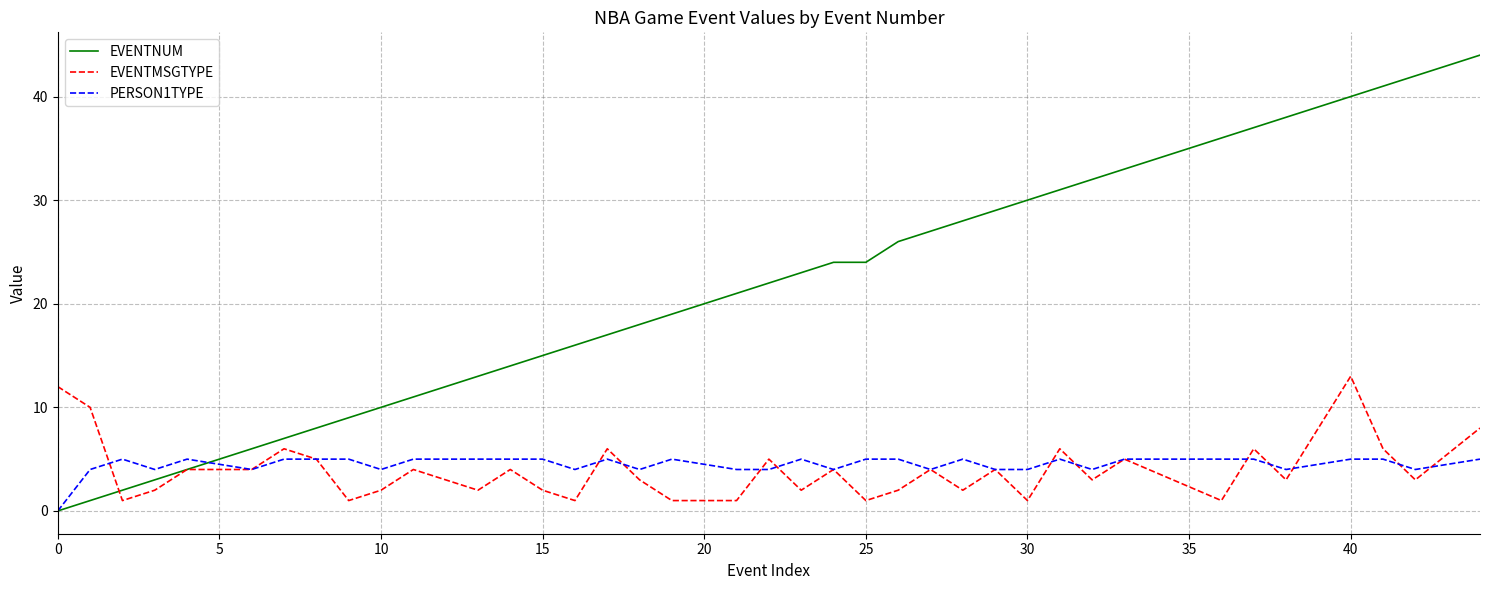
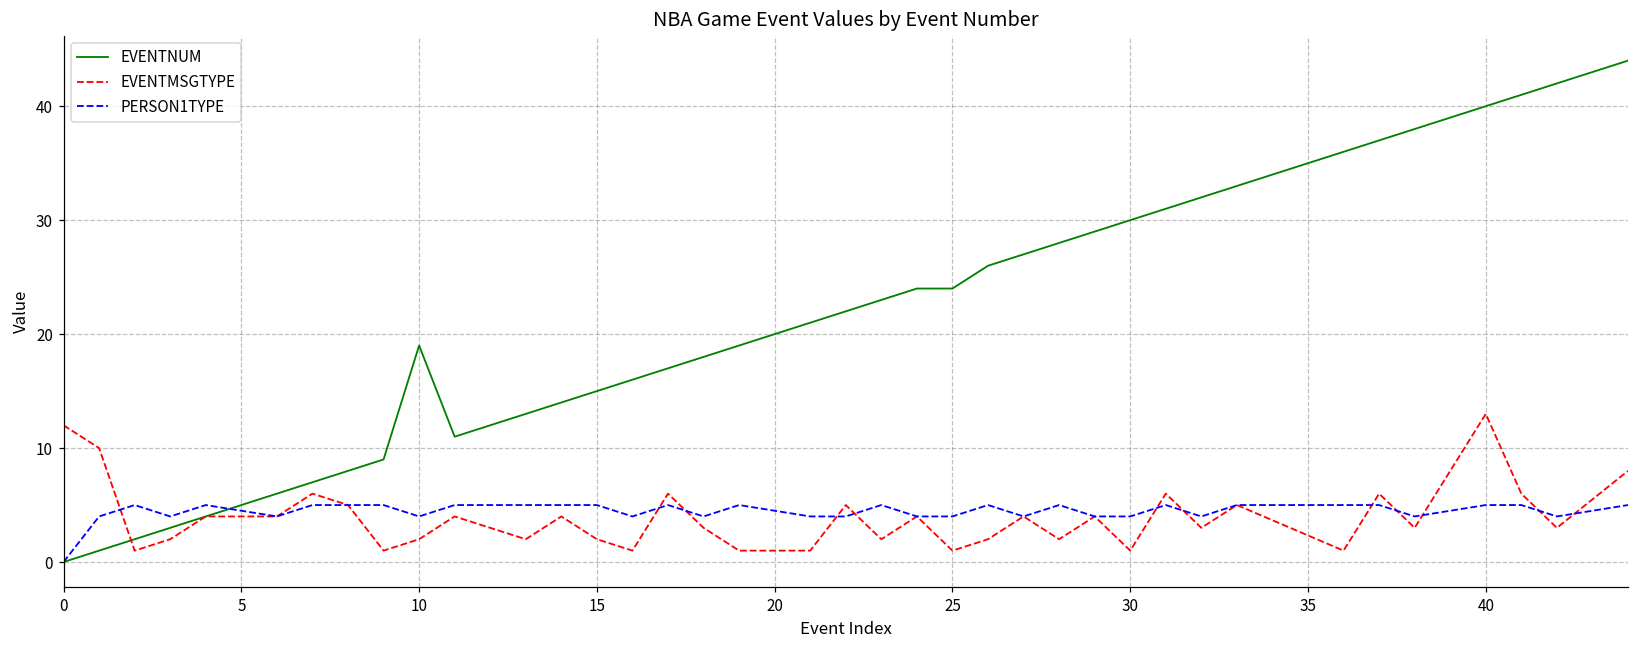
  {
    "EVENTNUM": {
-     "10": 10,
+     "10": 19,
      "15": 15,
      "25": 24,
      "30": 30,
      "40": 40
    },
    "EVENTMSGTYPE": {
      "0": 12,
      "10": 2,
      "15": 2,
      "25": 1,
      "30": 1,
      "40": 13
    },
    "PERSON1TYPE": {
      "10": 4,
      "15": 5,
-     "25": 5,
+     "25": 4,
      "30": 4,
      "40": 5
    }
  }
